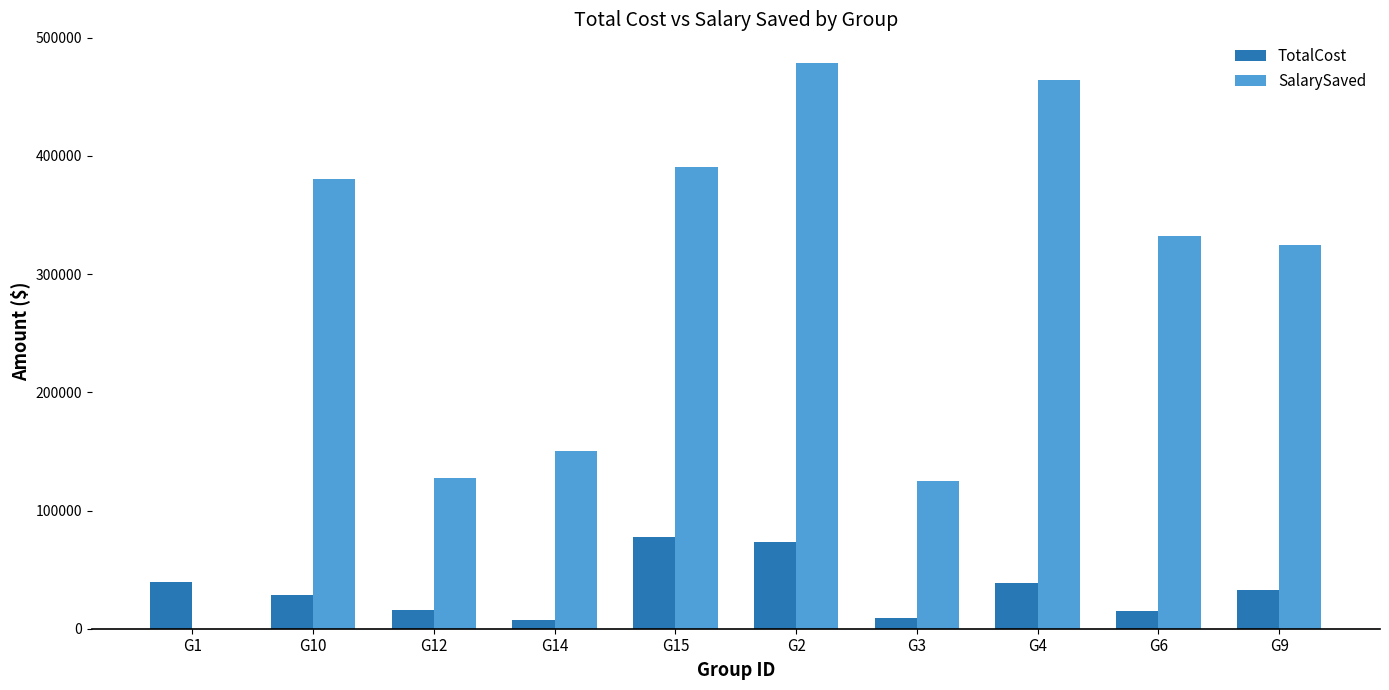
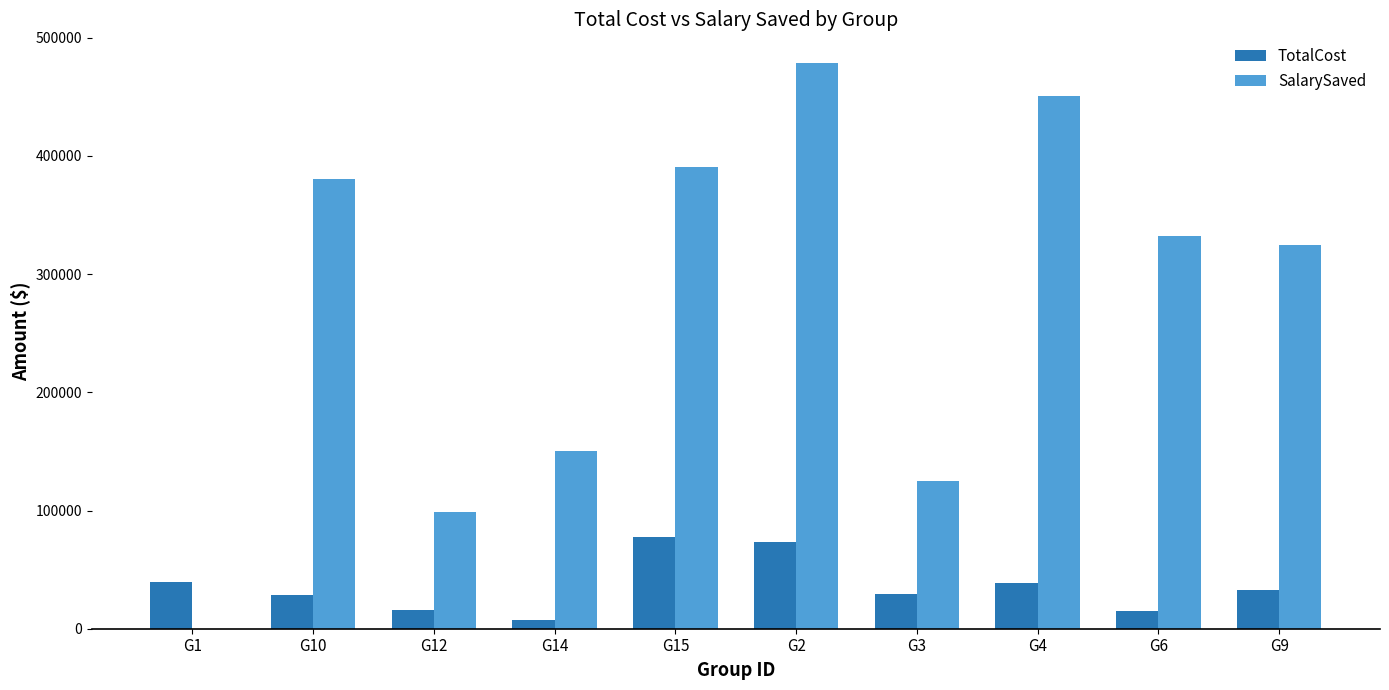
  {
    "TotalCost": {
      "G1": 39000,
      "G10": 29000,
      "G12": 16000,
      "G14": 7000,
      "G15": 77000,
      "G2": 74000,
-     "G3": 9000,
+     "G3": 29000,
      "G4": 39000,
      "G6": 15000,
      "G9": 33000
    },
    "SalarySaved": {
      "G1": 0,
      "G10": 381000,
-     "G12": 128000,
+     "G12": 98000,
      "G14": 151000,
      "G15": 391000,
      "G2": 479000,
      "G3": 125000,
-     "G4": 464000,
+     "G4": 451000,
      "G6": 332000,
      "G9": 325000
    }
  }
